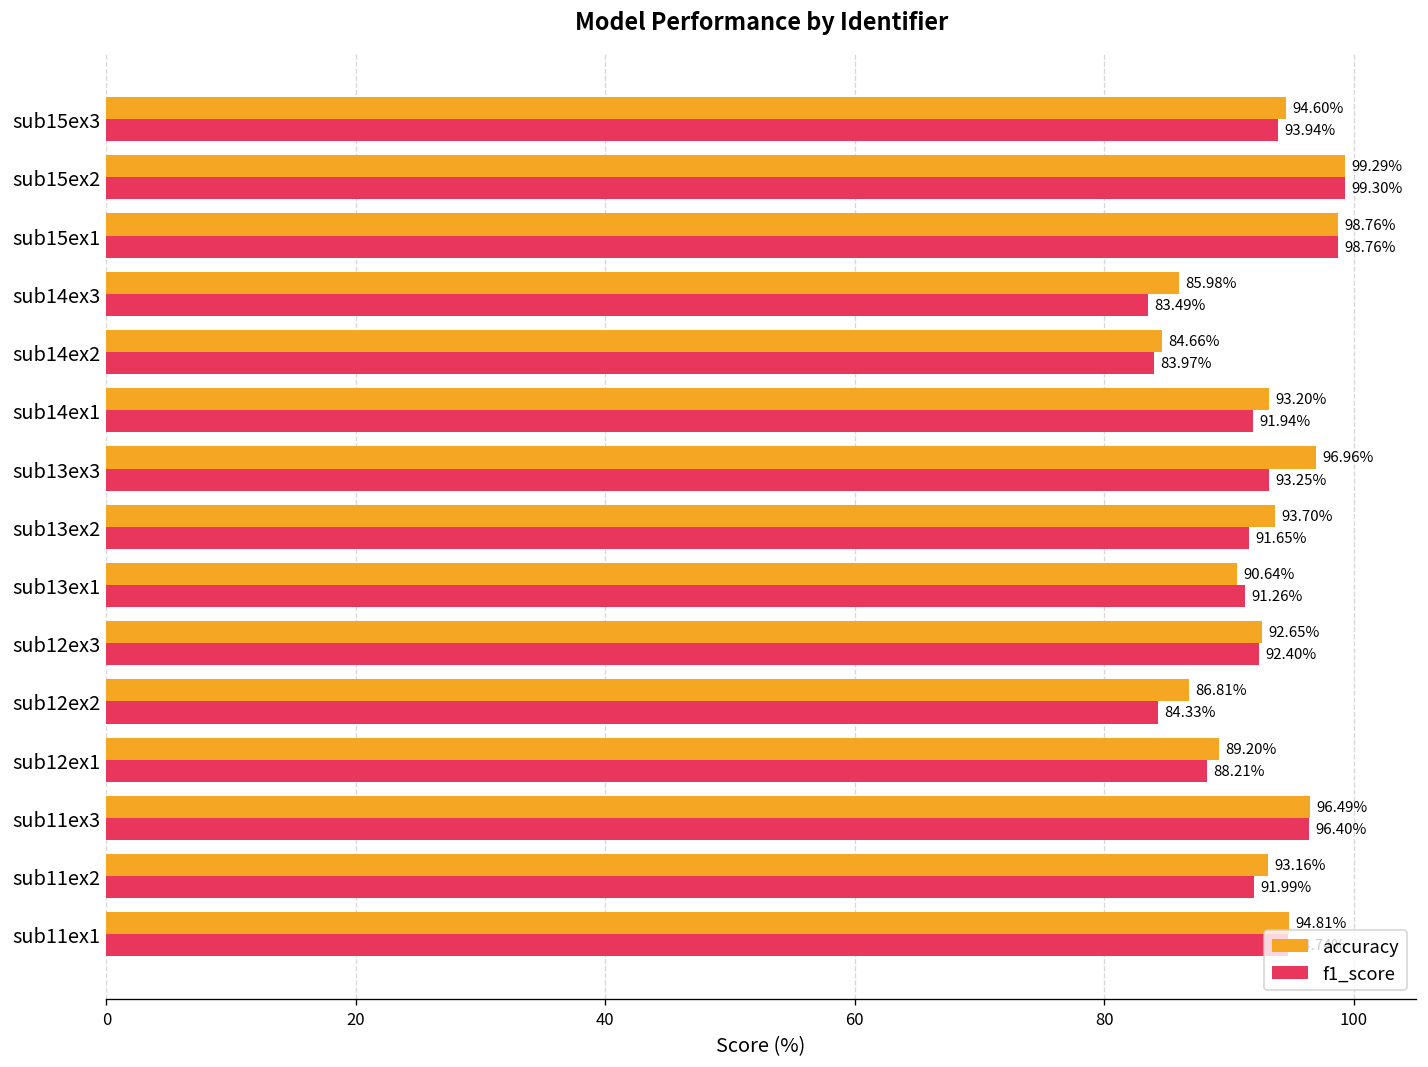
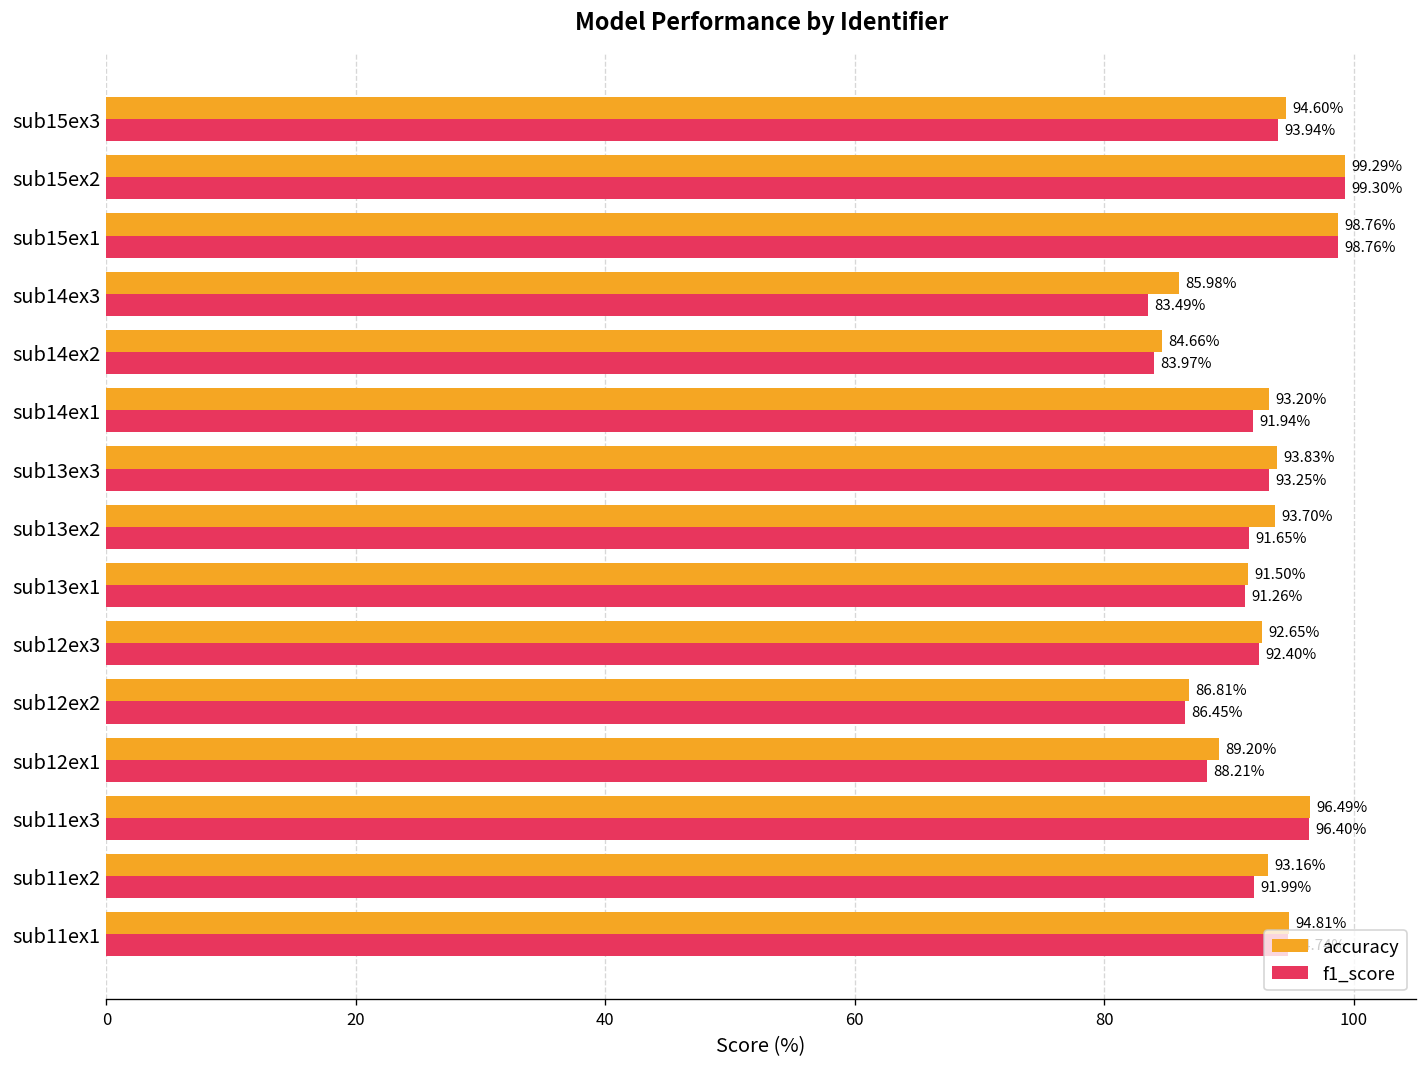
  {
    "accuracy": {
      "sub15ex3": "94.60%",
      "sub15ex2": "99.29%",
      "sub15ex1": "98.76%",
      "sub14ex3": "85.98%",
      "sub14ex2": "84.66%",
      "sub14ex1": "93.20%",
-     "sub13ex3": "96.96%",
+     "sub13ex3": "93.83%",
      "sub13ex2": "93.70%",
-     "sub13ex1": "90.64%",
+     "sub13ex1": "91.50%",
      "sub12ex3": "92.65%",
      "sub12ex2": "86.81%",
      "sub12ex1": "89.20%",
      "sub11ex3": "96.49%",
      "sub11ex2": "93.16%"
    },
    "f1_score": {
      "sub15ex3": "93.94%",
      "sub15ex2": "99.30%",
      "sub15ex1": "98.76%",
      "sub14ex3": "83.49%",
      "sub14ex2": "83.97%",
      "sub14ex1": "91.94%",
      "sub13ex3": "93.25%",
      "sub13ex2": "91.65%",
      "sub13ex1": "91.26%",
      "sub12ex3": "92.40%",
-     "sub12ex2": "84.33%",
+     "sub12ex2": "86.45%",
      "sub12ex1": "88.21%",
      "sub11ex3": "96.40%",
      "sub11ex2": "91.99%"
    }
  }
